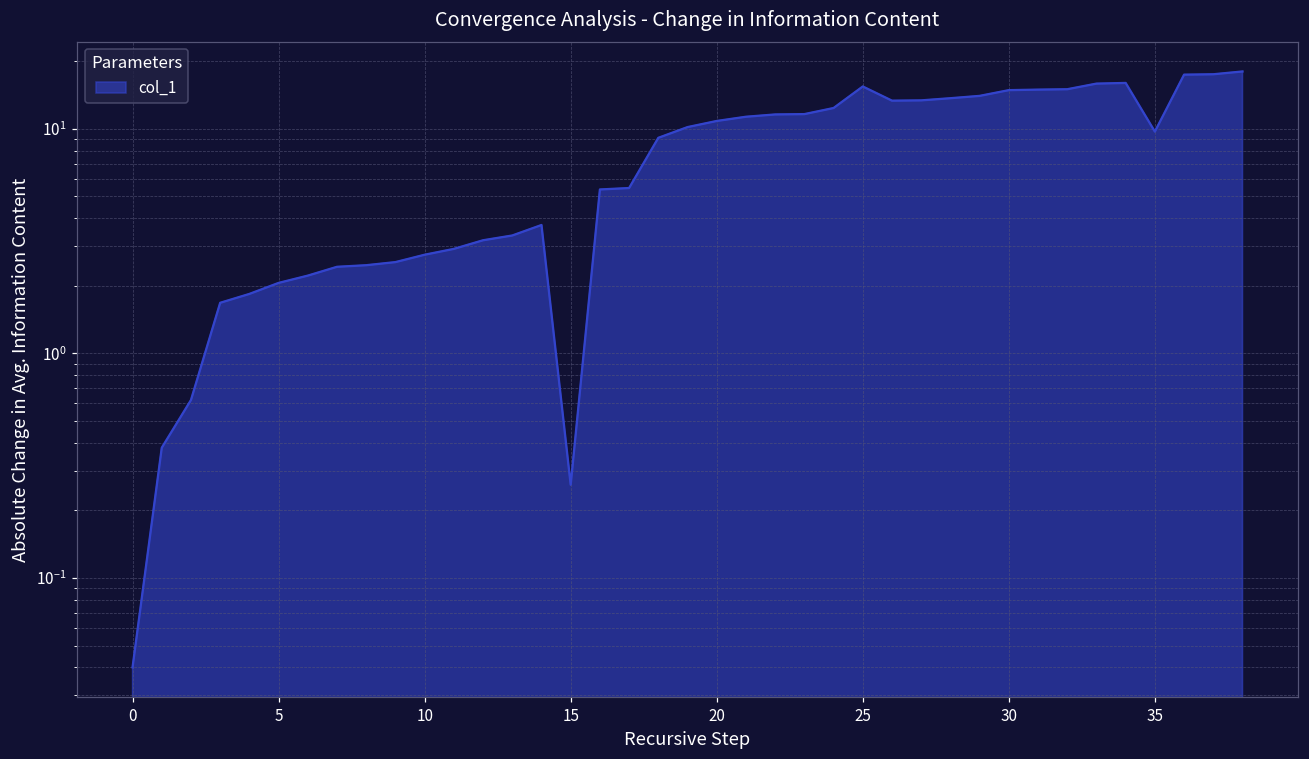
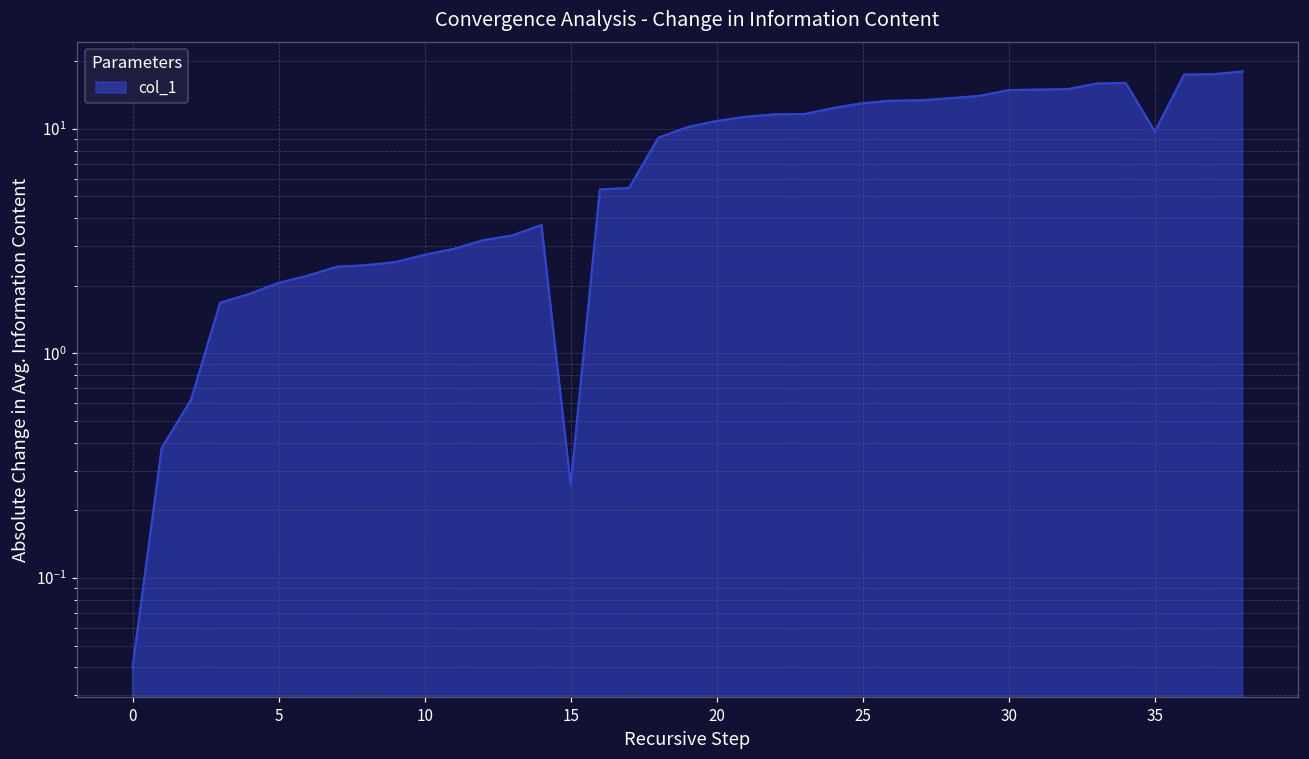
  {
    "0": 0.040,
    "5": 2.1,
    "10": 2.8,
    "15": 0.26,
    "20": 11,
-   "25": 15,
+   "25": 13,
    "30": 15,
    "35": 10
  }
